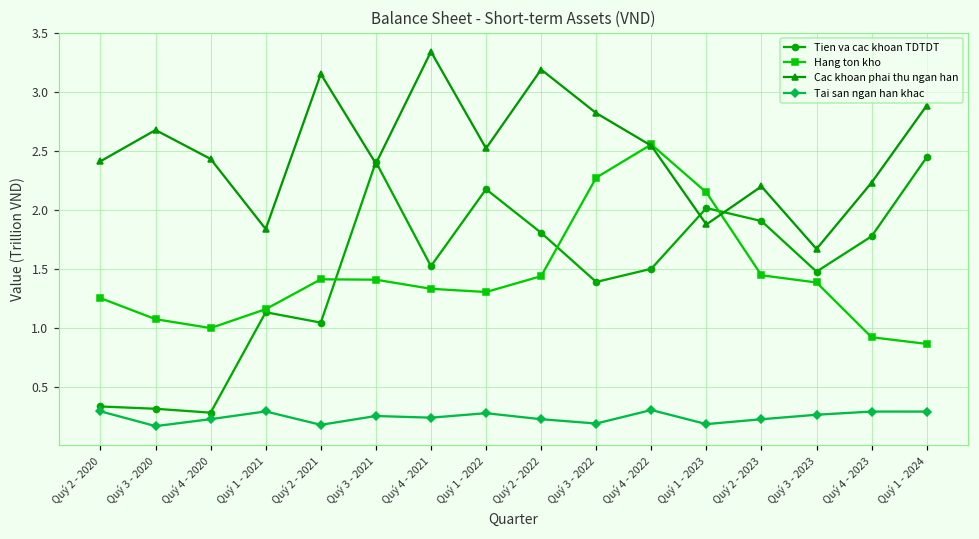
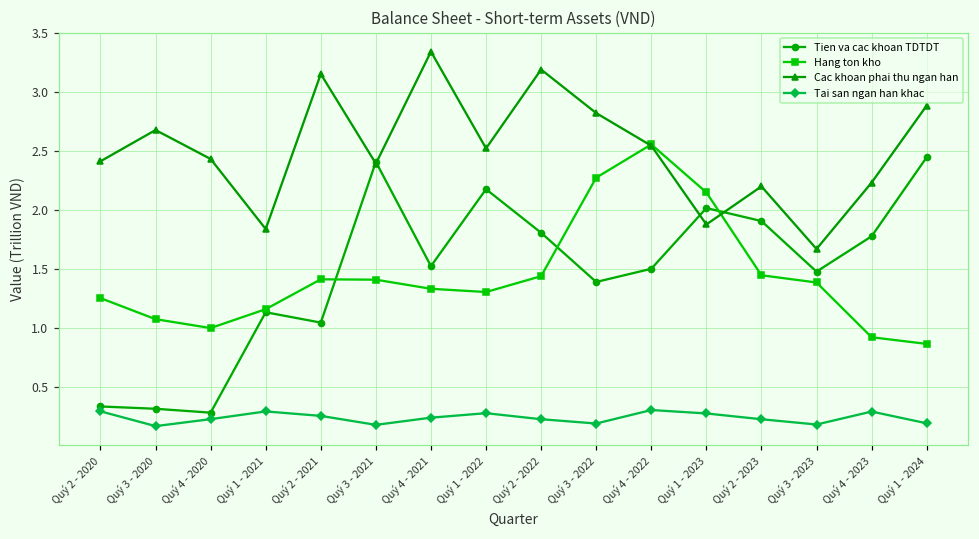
  {
    "Tai san ngan han khac": {
      "Quý 2 - 2020": 0.29,
      "Quý 3 - 2020": 0.17,
      "Quý 4 - 2020": 0.23,
      "Quý 1 - 2021": 0.29,
-     "Quý 2 - 2021": 0.18,
-     "Quý 3 - 2021": 0.25,
+     "Quý 2 - 2021": 0.25,
+     "Quý 3 - 2021": 0.18,
      "Quý 4 - 2021": 0.24,
      "Quý 1 - 2022": 0.28,
      "Quý 2 - 2022": 0.23,
      "Quý 3 - 2022": 0.19,
      "Quý 4 - 2022": 0.30,
-     "Quý 1 - 2023": 0.19,
+     "Quý 1 - 2023": 0.28,
      "Quý 2 - 2023": 0.23,
-     "Quý 3 - 2023": 0.26,
+     "Quý 3 - 2023": 0.18,
      "Quý 4 - 2023": 0.29,
-     "Quý 1 - 2024": 0.29
+     "Quý 1 - 2024": 0.19
    }
  }
